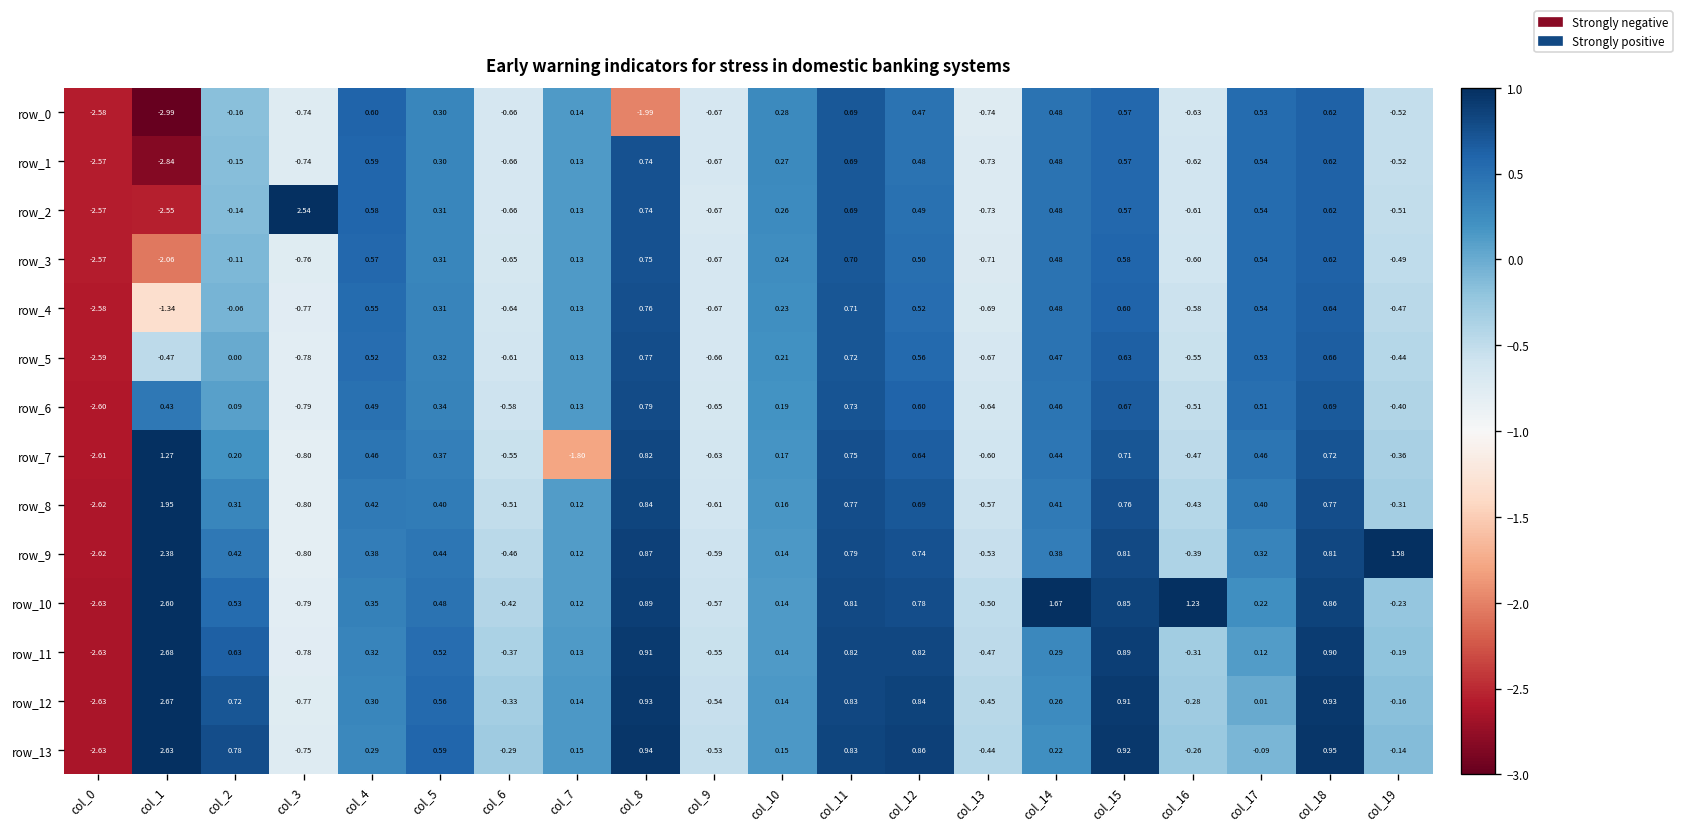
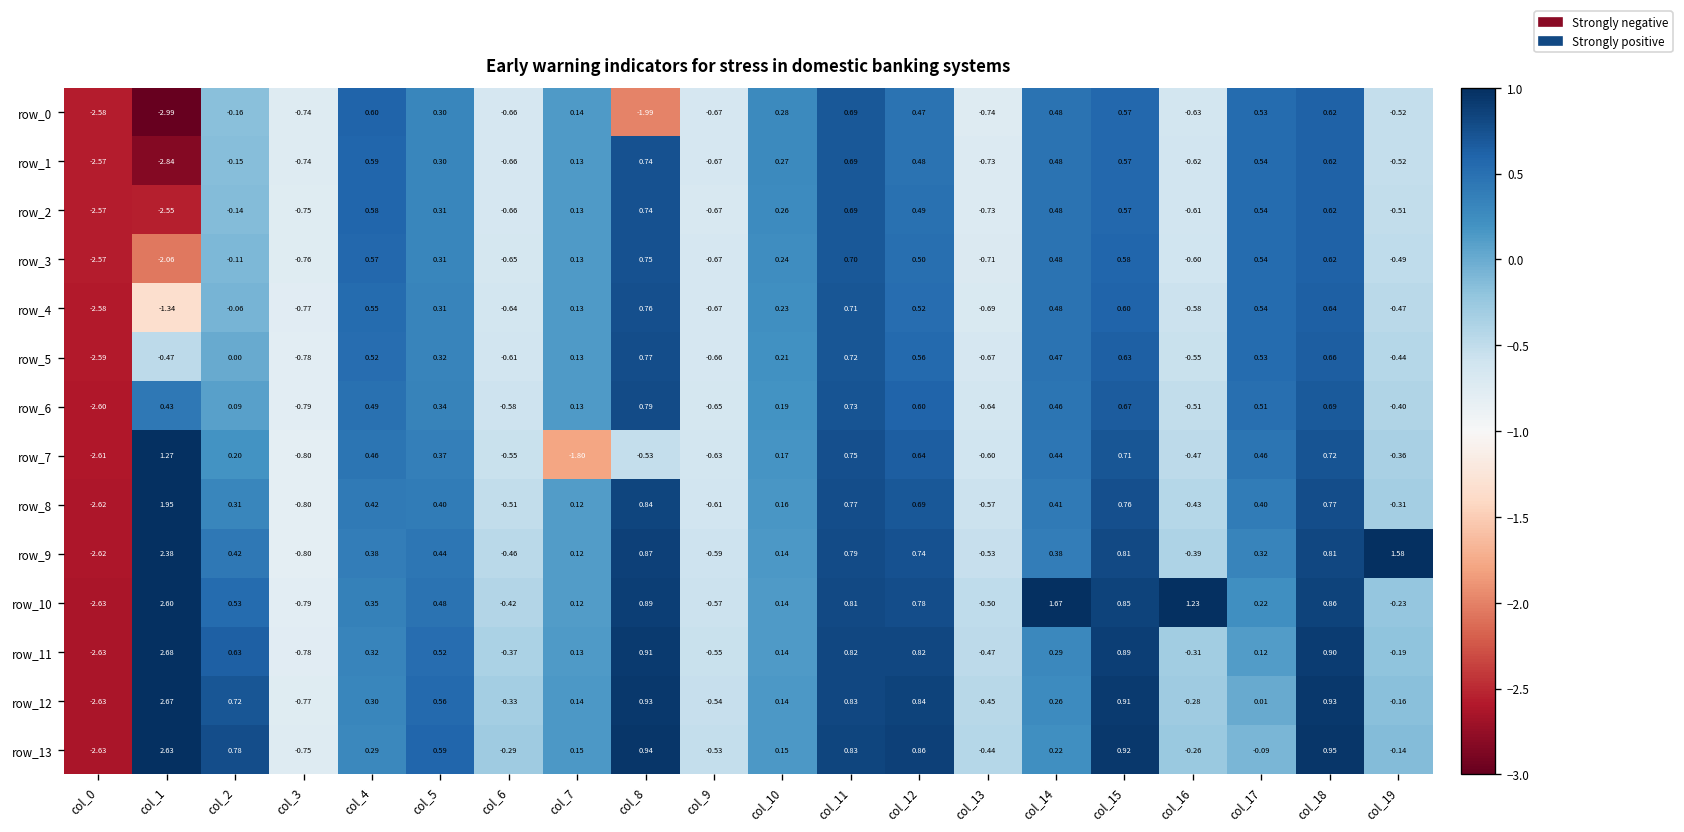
  {
    "row_2": {
      "col_0": -2.57,
      "col_1": -2.55,
      "col_2": -0.14,
-     "col_3": 2.54,
+     "col_3": -0.75,
      "col_4": 0.58,
      "col_5": 0.31,
      "col_6": -0.66,
      "col_7": 0.13,
      "col_8": 0.74,
      "col_9": -0.67,
      "col_10": 0.26,
      "col_11": 0.69,
      "col_12": 0.49,
      "col_13": -0.73,
      "col_14": 0.48,
      "col_15": 0.57,
      "col_16": -0.61,
      "col_17": 0.54,
      "col_18": 0.62,
      "col_19": -0.51
    },
    "row_7": {
      "col_0": -2.61,
      "col_1": 1.27,
      "col_2": 0.20,
      "col_3": -0.80,
      "col_4": 0.46,
      "col_5": 0.37,
      "col_6": -0.55,
      "col_7": -1.80,
-     "col_8": 0.82,
+     "col_8": -0.53,
      "col_9": -0.63,
      "col_10": 0.17,
      "col_11": 0.75,
      "col_12": 0.64,
      "col_13": -0.60,
      "col_14": 0.44,
      "col_15": 0.71,
      "col_16": -0.47,
      "col_17": 0.46,
      "col_18": 0.72,
      "col_19": -0.36
    }
  }
